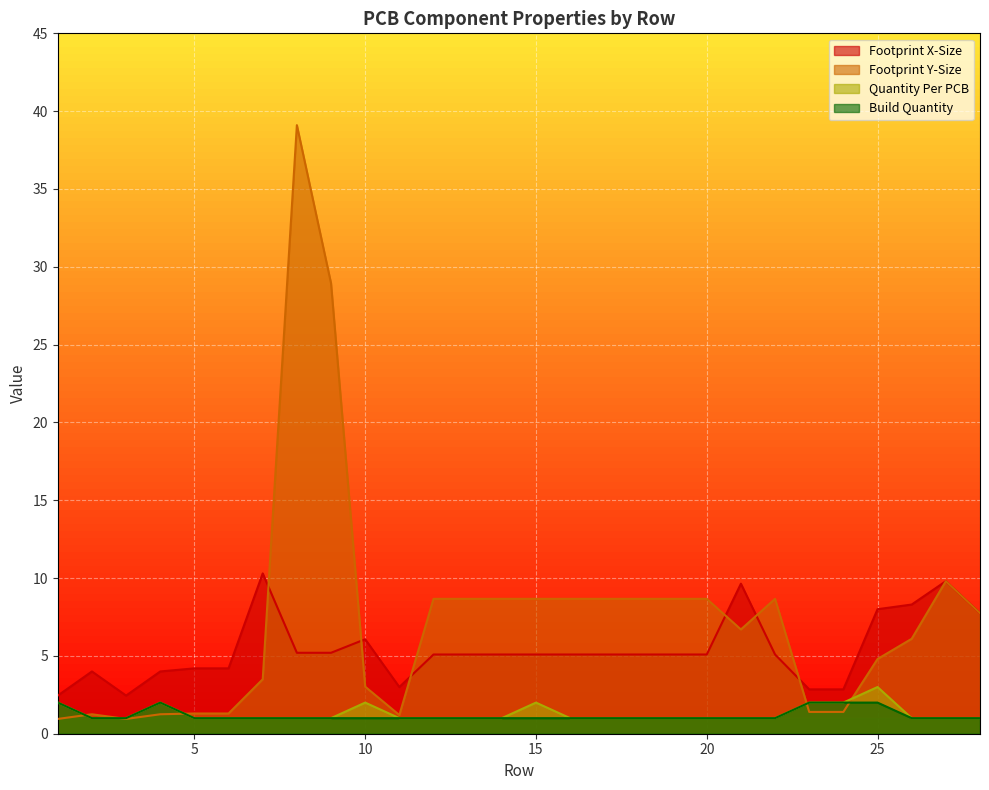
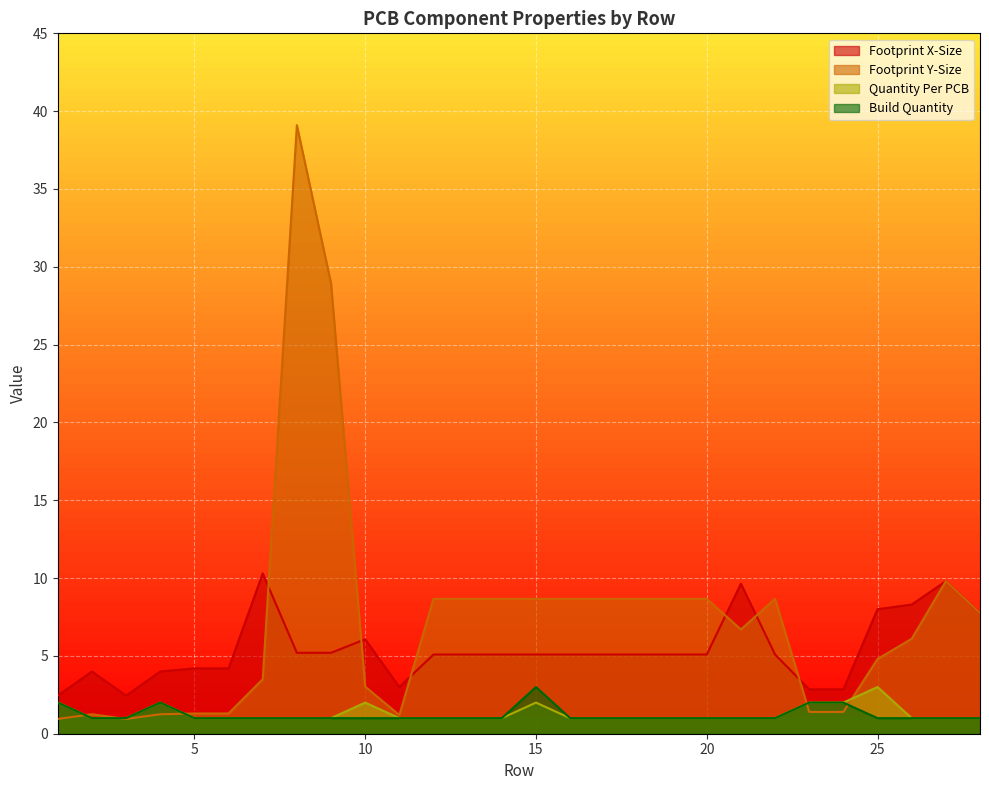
  {
    "Footprint X-Size": {
      "5": 4.2,
      "10": 6,
      "15": 5,
      "20": 5,
      "25": 8
    },
    "Footprint Y-Size": {
      "5": 1.3,
      "10": 3,
      "15": 8.7,
      "20": 8.7,
      "25": 4.8
    },
    "Quantity Per PCB": {
      "10": 2,
      "15": 2,
      "25": 3
    },
    "Build Quantity": {
      "10": 1,
-     "15": 1,
-     "25": 2
+     "15": 3,
+     "25": 1
    }
  }
